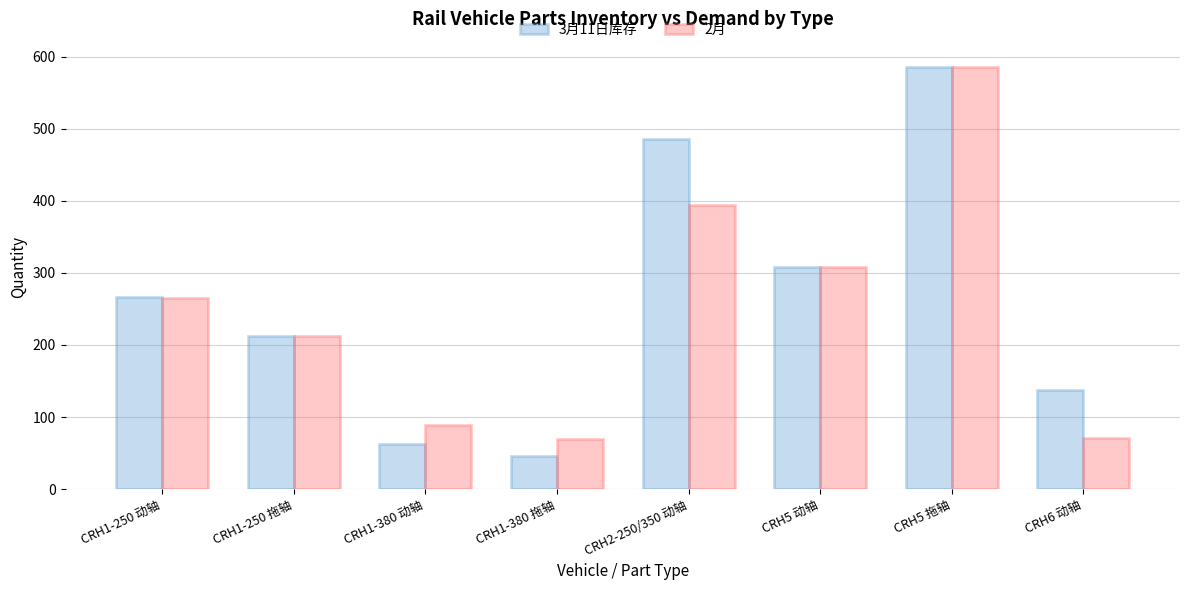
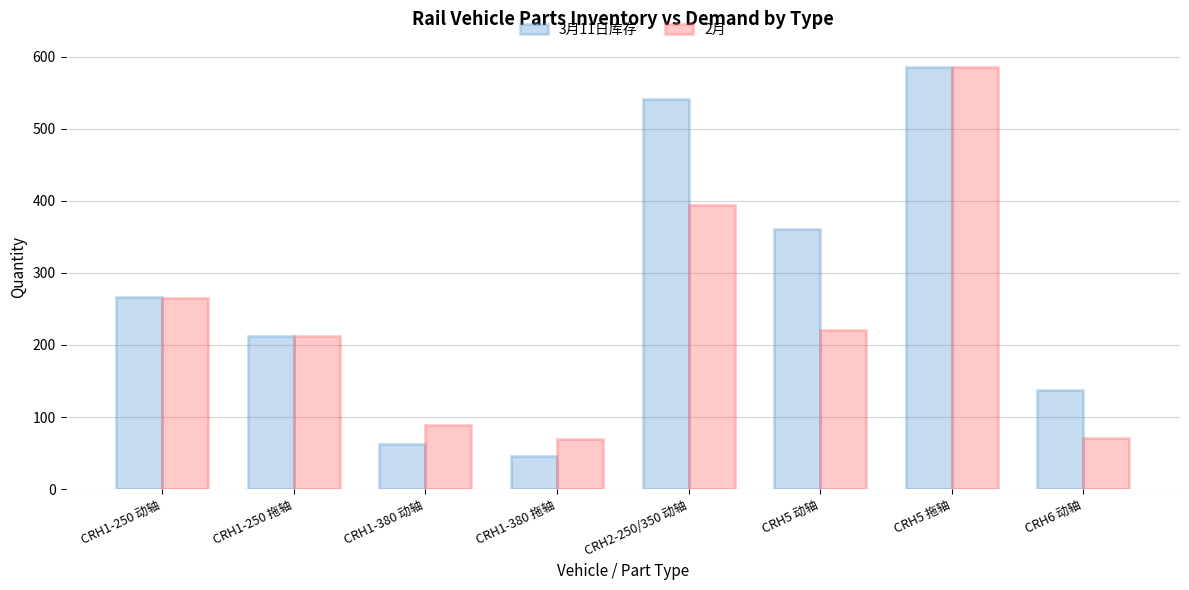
  {
    "3月11日库存": {
      "CRH1-250 动轴": 270,
      "CRH1-250 拖轴": 210,
      "CRH1-380 动轴": 60,
      "CRH1-380 拖轴": 50,
-     "CRH2-250/350 动轴": 490,
-     "CRH5 动轴": 310,
+     "CRH2-250/350 动轴": 540,
+     "CRH5 动轴": 360,
      "CRH5 拖轴": 590,
      "CRH6 动轴": 140
    },
    "2月": {
      "CRH1-250 动轴": 270,
      "CRH1-250 拖轴": 210,
      "CRH1-380 动轴": 90,
      "CRH1-380 拖轴": 70,
      "CRH2-250/350 动轴": 390,
-     "CRH5 动轴": 310,
+     "CRH5 动轴": 220,
      "CRH5 拖轴": 590,
      "CRH6 动轴": 70
    }
  }
